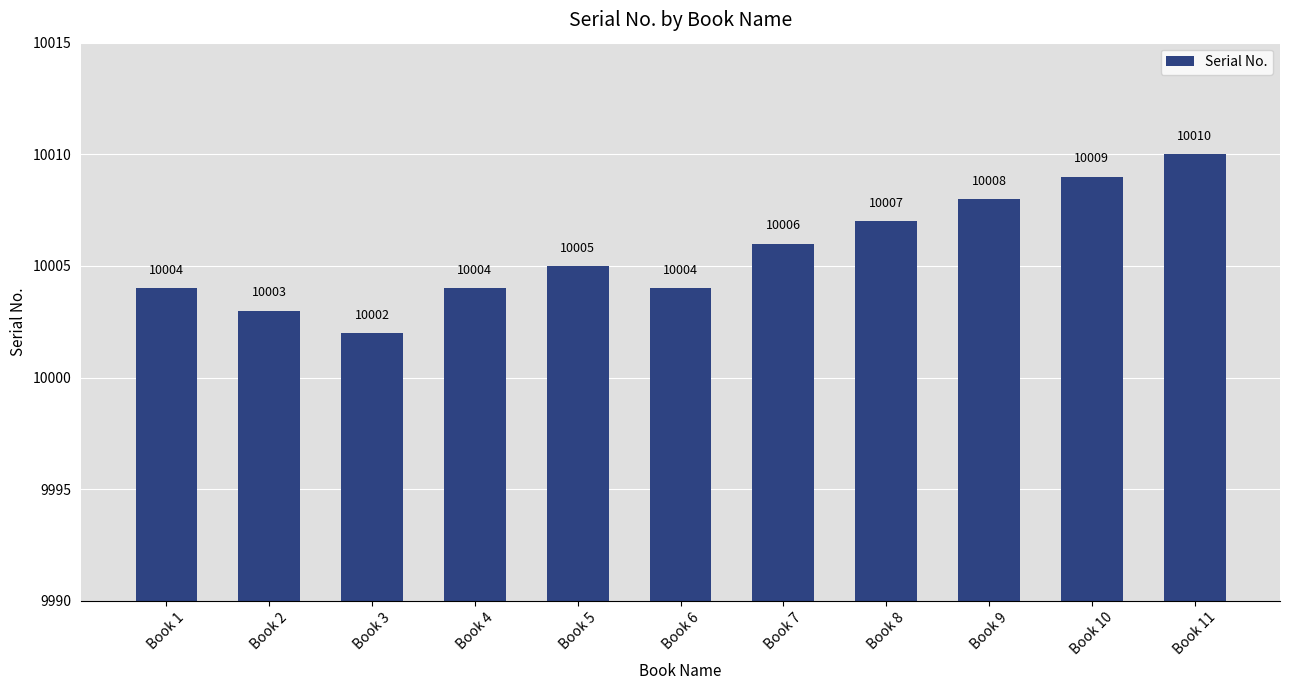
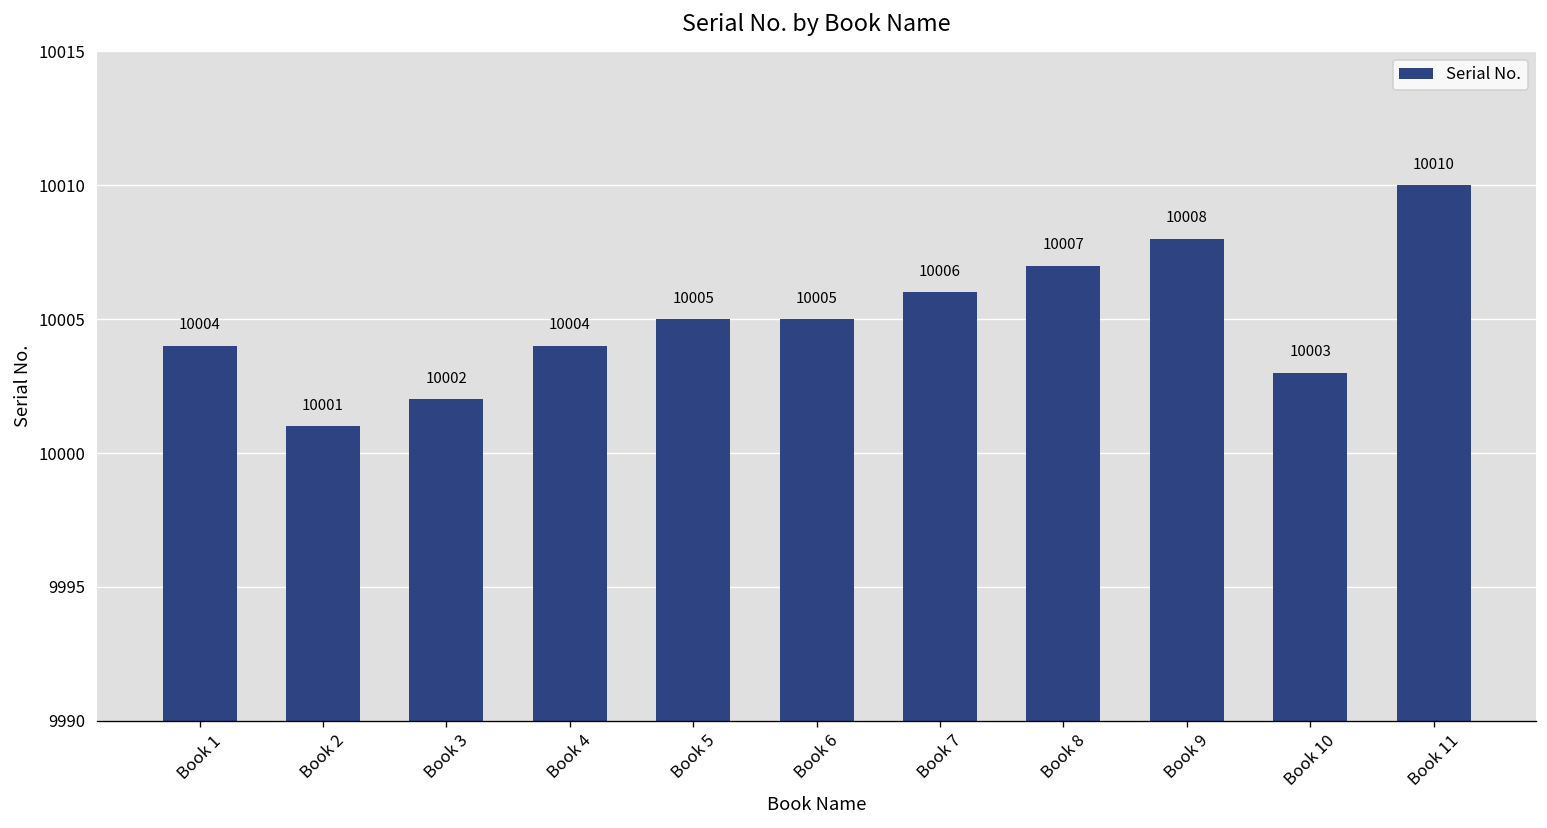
  {
    "Book 1": 10004,
-   "Book 2": 10003,
+   "Book 2": 10001,
    "Book 3": 10002,
    "Book 4": 10004,
    "Book 5": 10005,
-   "Book 6": 10004,
+   "Book 6": 10005,
    "Book 7": 10006,
    "Book 8": 10007,
    "Book 9": 10008,
-   "Book 10": 10009,
+   "Book 10": 10003,
    "Book 11": 10010
  }
